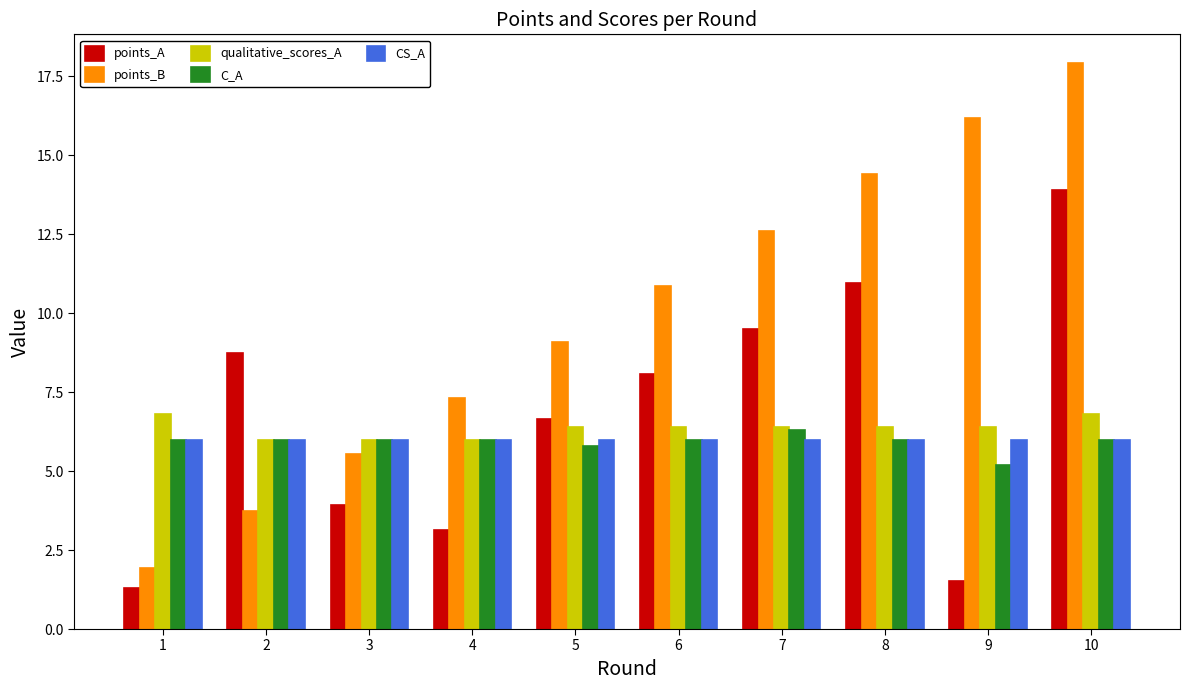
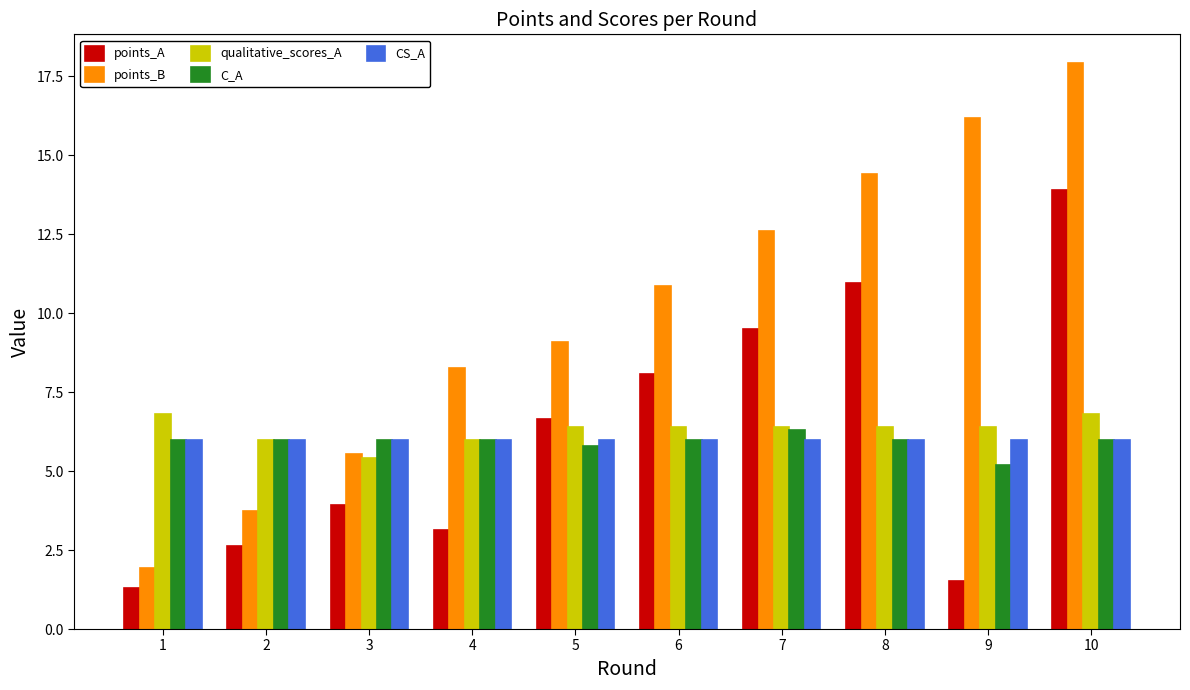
  {
    "points_A": {
      "1": 1.3,
-     "2": 8.7,
+     "2": 2.6,
      "3": 3.9,
      "4": 3.1,
      "5": 6.6,
      "6": 8.1,
      "7": 9.5,
      "8": 10.9,
      "9": 1.5,
      "10": 13.9
    },
    "points_B": {
      "1": 1.9,
      "2": 3.7,
      "3": 5.5,
-     "4": 7.3,
+     "4": 8.3,
      "5": 9.1,
      "6": 10.9,
      "7": 12.6,
      "8": 14.4,
      "9": 16.2,
      "10": 17.9
    },
    "qualitative_scores_A": {
      "1": 6.8,
      "2": 6.0,
-     "3": 6.0,
+     "3": 5.4,
      "4": 6.0,
      "5": 6.4,
      "6": 6.4,
      "7": 6.4,
      "8": 6.4,
      "9": 6.4,
      "10": 6.8
    },
    "C_A": {
      "1": 6.0,
      "2": 6.0,
      "3": 6.0,
      "4": 6.0,
      "5": 5.8,
      "6": 6.0,
      "7": 6.3,
      "8": 6.0,
      "9": 5.2,
      "10": 6.0
    },
    "CS_A": {
      "1": 6.0,
      "2": 6.0,
      "3": 6.0,
      "4": 6.0,
      "5": 6.0,
      "6": 6.0,
      "7": 6.0,
      "8": 6.0,
      "9": 6.0,
      "10": 6.0
    }
  }
